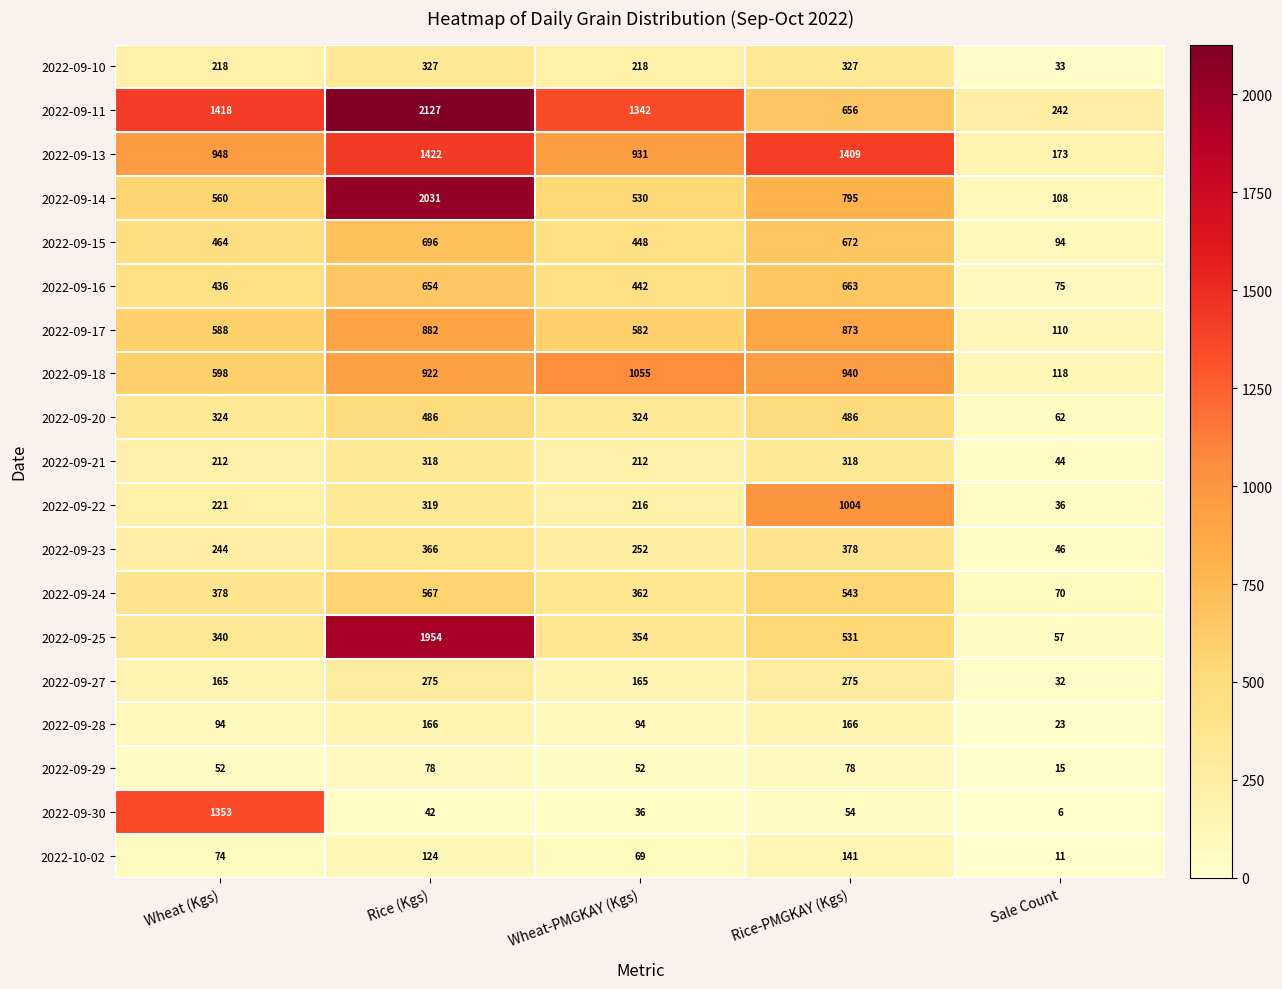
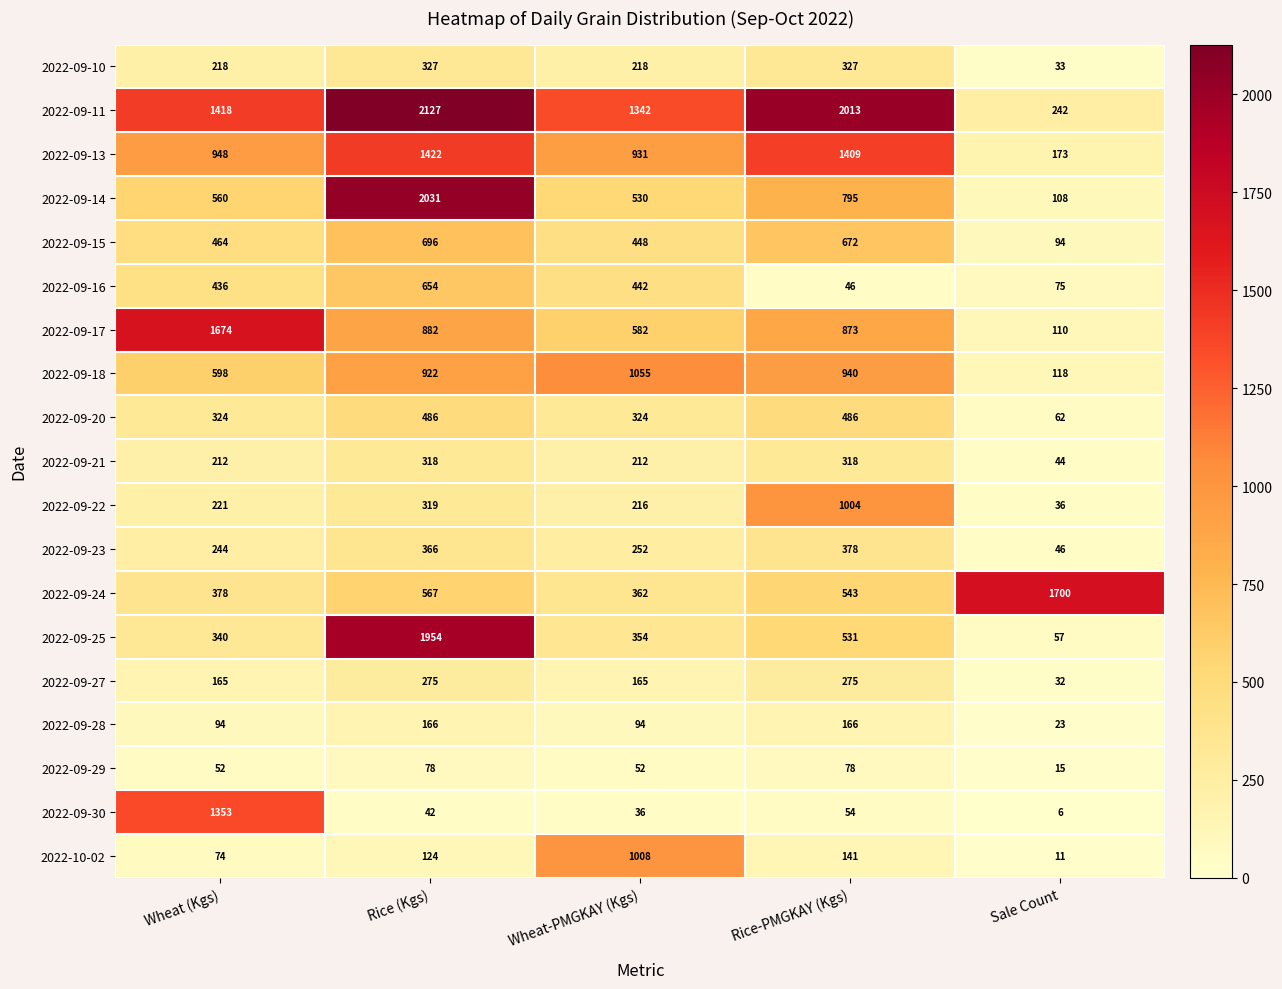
  {
    "2022-09-10": {
      "Wheat (Kgs)": 218,
      "Rice (Kgs)": 327,
      "Wheat-PMGKAY (Kgs)": 218,
      "Rice-PMGKAY (Kgs)": 327,
      "Sale Count": 33
    },
    "2022-09-11": {
      "Wheat (Kgs)": 1418,
      "Rice (Kgs)": 2127,
      "Wheat-PMGKAY (Kgs)": 1342,
-     "Rice-PMGKAY (Kgs)": 656,
+     "Rice-PMGKAY (Kgs)": 2013,
      "Sale Count": 242
    },
    "2022-09-13": {
      "Wheat (Kgs)": 948,
      "Rice (Kgs)": 1422,
      "Wheat-PMGKAY (Kgs)": 931,
      "Rice-PMGKAY (Kgs)": 1409,
      "Sale Count": 173
    },
    "2022-09-14": {
      "Wheat (Kgs)": 560,
      "Rice (Kgs)": 2031,
      "Wheat-PMGKAY (Kgs)": 530,
      "Rice-PMGKAY (Kgs)": 795,
      "Sale Count": 108
    },
    "2022-09-15": {
      "Wheat (Kgs)": 464,
      "Rice (Kgs)": 696,
      "Wheat-PMGKAY (Kgs)": 448,
      "Rice-PMGKAY (Kgs)": 672,
      "Sale Count": 94
    },
    "2022-09-16": {
      "Wheat (Kgs)": 436,
      "Rice (Kgs)": 654,
      "Wheat-PMGKAY (Kgs)": 442,
-     "Rice-PMGKAY (Kgs)": 663,
+     "Rice-PMGKAY (Kgs)": 46,
      "Sale Count": 75
    },
    "2022-09-17": {
-     "Wheat (Kgs)": 588,
+     "Wheat (Kgs)": 1674,
      "Rice (Kgs)": 882,
      "Wheat-PMGKAY (Kgs)": 582,
      "Rice-PMGKAY (Kgs)": 873,
      "Sale Count": 110
    },
    "2022-09-18": {
      "Wheat (Kgs)": 598,
      "Rice (Kgs)": 922,
      "Wheat-PMGKAY (Kgs)": 1055,
      "Rice-PMGKAY (Kgs)": 940,
      "Sale Count": 118
    },
    "2022-09-20": {
      "Wheat (Kgs)": 324,
      "Rice (Kgs)": 486,
      "Wheat-PMGKAY (Kgs)": 324,
      "Rice-PMGKAY (Kgs)": 486,
      "Sale Count": 62
    },
    "2022-09-21": {
      "Wheat (Kgs)": 212,
      "Rice (Kgs)": 318,
      "Wheat-PMGKAY (Kgs)": 212,
      "Rice-PMGKAY (Kgs)": 318,
      "Sale Count": 44
    },
    "2022-09-22": {
      "Wheat (Kgs)": 221,
      "Rice (Kgs)": 319,
      "Wheat-PMGKAY (Kgs)": 216,
      "Rice-PMGKAY (Kgs)": 1004,
      "Sale Count": 36
    },
    "2022-09-23": {
      "Wheat (Kgs)": 244,
      "Rice (Kgs)": 366,
      "Wheat-PMGKAY (Kgs)": 252,
      "Rice-PMGKAY (Kgs)": 378,
      "Sale Count": 46
    },
    "2022-09-24": {
      "Wheat (Kgs)": 378,
      "Rice (Kgs)": 567,
      "Wheat-PMGKAY (Kgs)": 362,
      "Rice-PMGKAY (Kgs)": 543,
-     "Sale Count": 70
+     "Sale Count": 1700
    },
    "2022-09-25": {
      "Wheat (Kgs)": 340,
      "Rice (Kgs)": 1954,
      "Wheat-PMGKAY (Kgs)": 354,
      "Rice-PMGKAY (Kgs)": 531,
      "Sale Count": 57
    },
    "2022-09-27": {
      "Wheat (Kgs)": 165,
      "Rice (Kgs)": 275,
      "Wheat-PMGKAY (Kgs)": 165,
      "Rice-PMGKAY (Kgs)": 275,
      "Sale Count": 32
    },
    "2022-09-28": {
      "Wheat (Kgs)": 94,
      "Rice (Kgs)": 166,
      "Wheat-PMGKAY (Kgs)": 94,
      "Rice-PMGKAY (Kgs)": 166,
      "Sale Count": 23
    },
    "2022-09-29": {
      "Wheat (Kgs)": 52,
      "Rice (Kgs)": 78,
      "Wheat-PMGKAY (Kgs)": 52,
      "Rice-PMGKAY (Kgs)": 78,
      "Sale Count": 15
    },
    "2022-09-30": {
      "Wheat (Kgs)": 1353,
      "Rice (Kgs)": 42,
      "Wheat-PMGKAY (Kgs)": 36,
      "Rice-PMGKAY (Kgs)": 54,
      "Sale Count": 6
    },
    "2022-10-02": {
      "Wheat (Kgs)": 74,
      "Rice (Kgs)": 124,
-     "Wheat-PMGKAY (Kgs)": 69,
+     "Wheat-PMGKAY (Kgs)": 1008,
      "Rice-PMGKAY (Kgs)": 141,
      "Sale Count": 11
    }
  }
